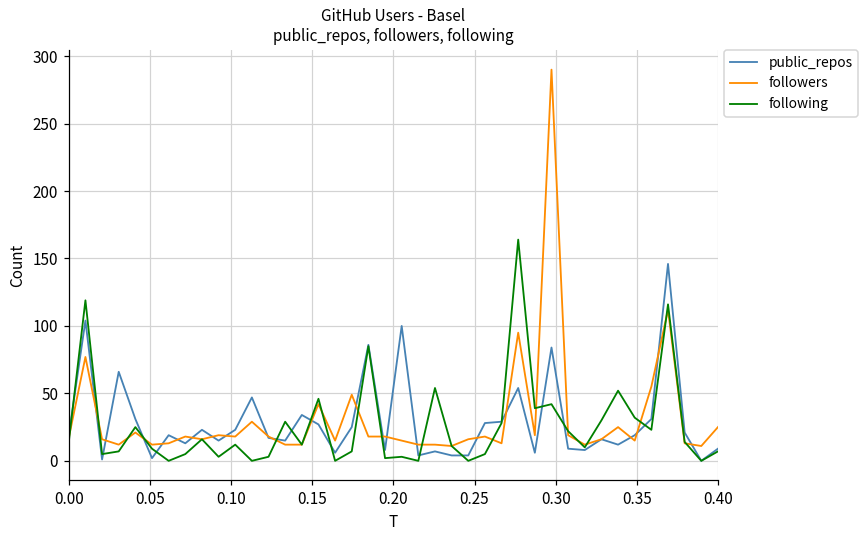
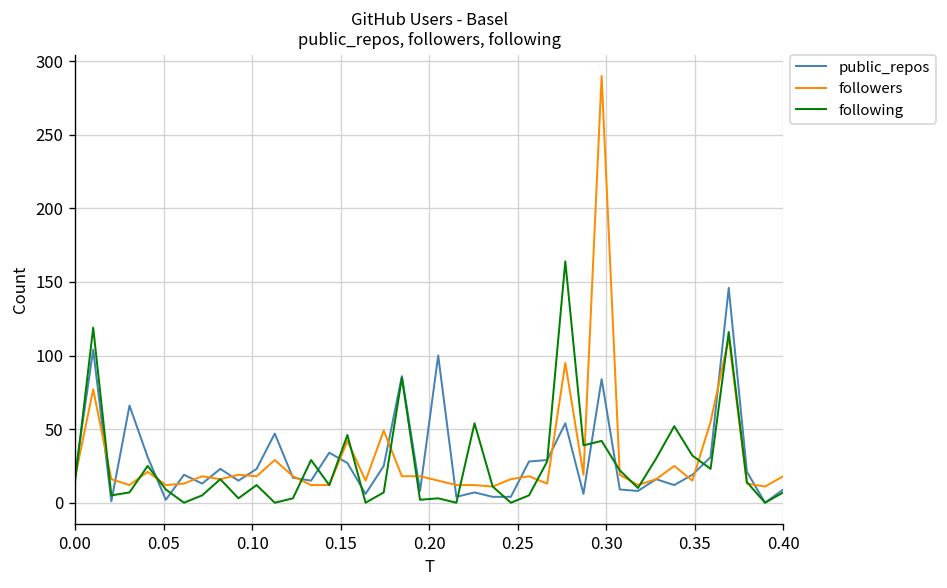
  {
    "followers": {
-     "0.40": 25
+     "0.40": 18
    },
    "following": {
      "0.00": 14
    }
  }
